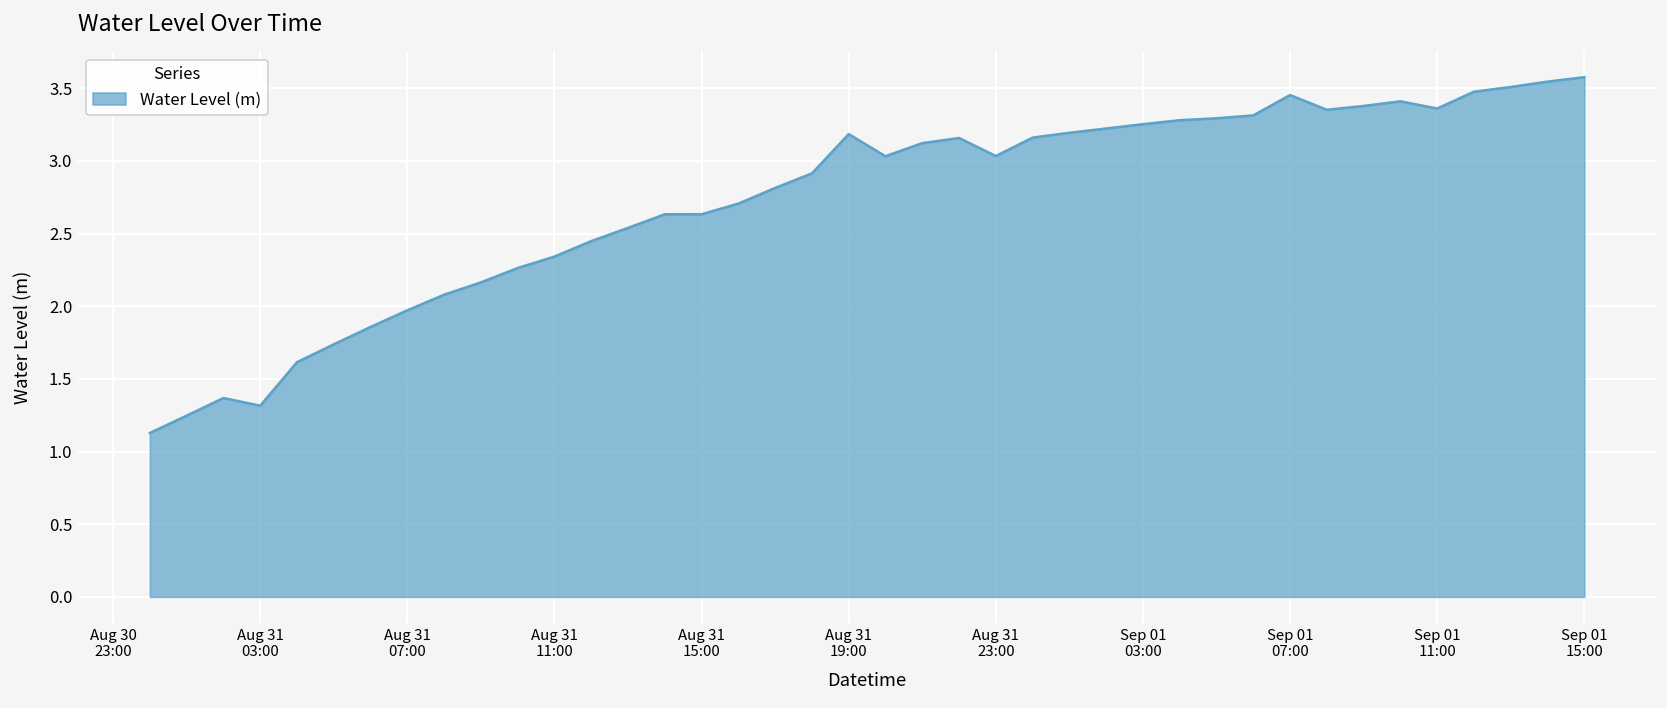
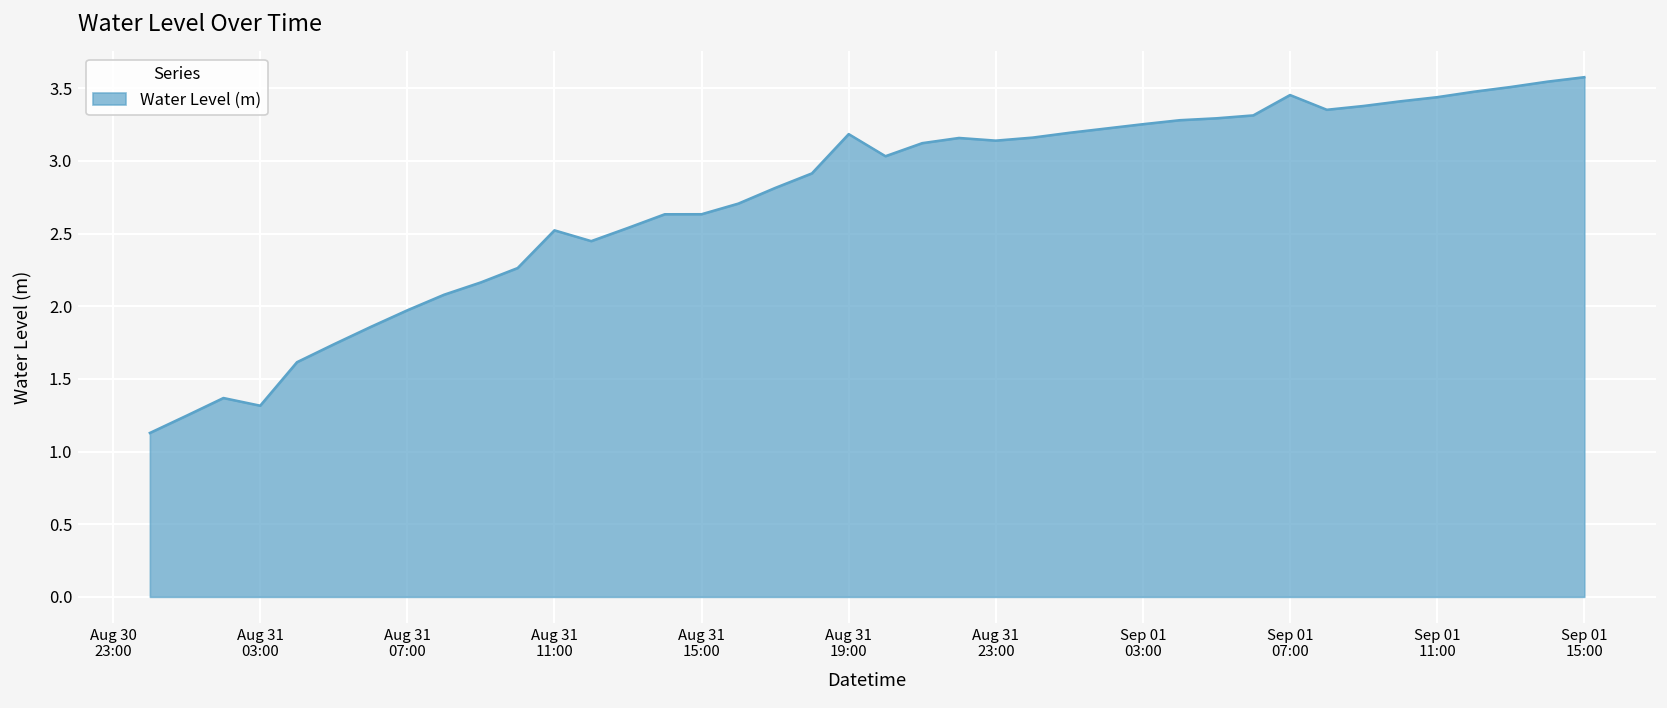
  {
    "Aug 31 03:00": 1.32,
    "Aug 31 07:00": 1.97,
-   "Aug 31 11:00": 2.34,
+   "Aug 31 11:00": 2.52,
    "Aug 31 15:00": 2.63,
    "Aug 31 19:00": 3.18,
-   "Aug 31 23:00": 3.03,
+   "Aug 31 23:00": 3.14,
    "Sep 01 03:00": 3.25,
    "Sep 01 07:00": 3.45,
-   "Sep 01 11:00": 3.36,
+   "Sep 01 11:00": 3.44,
    "Sep 01 15:00": 3.58
  }
